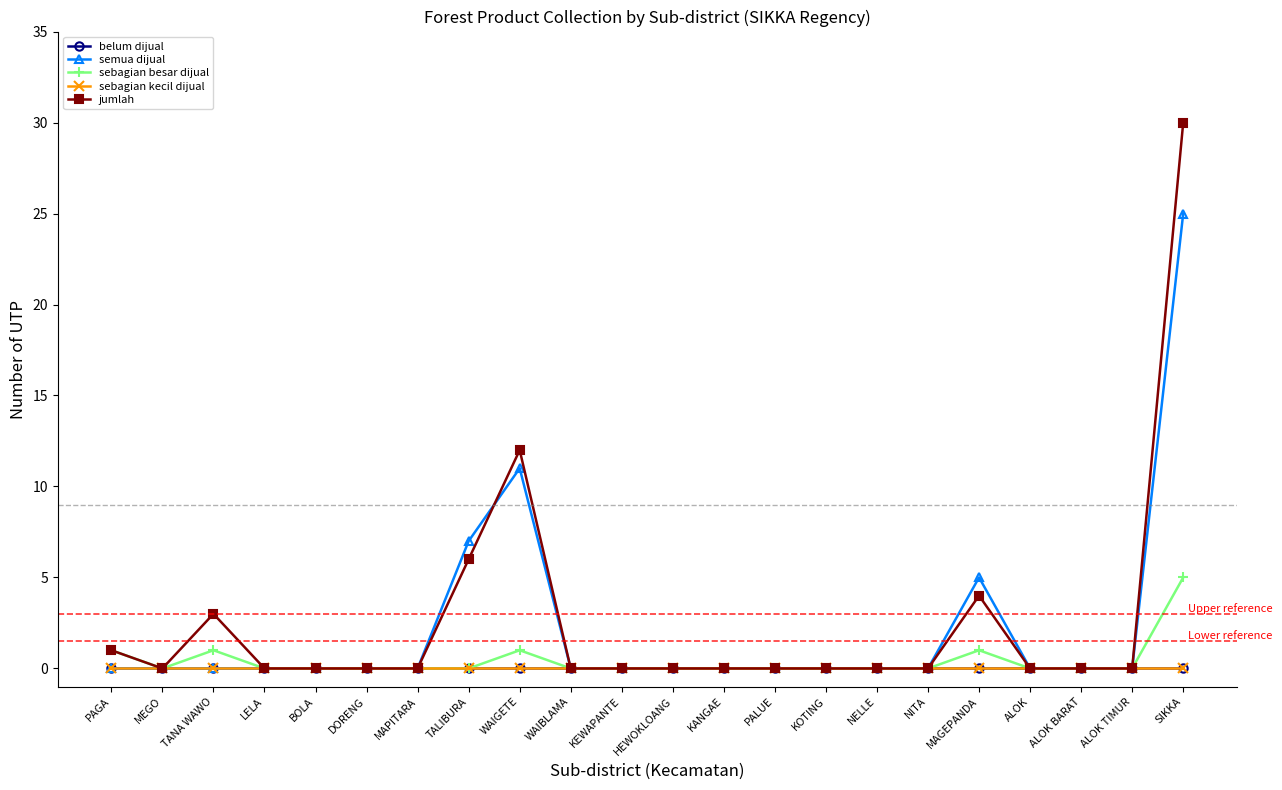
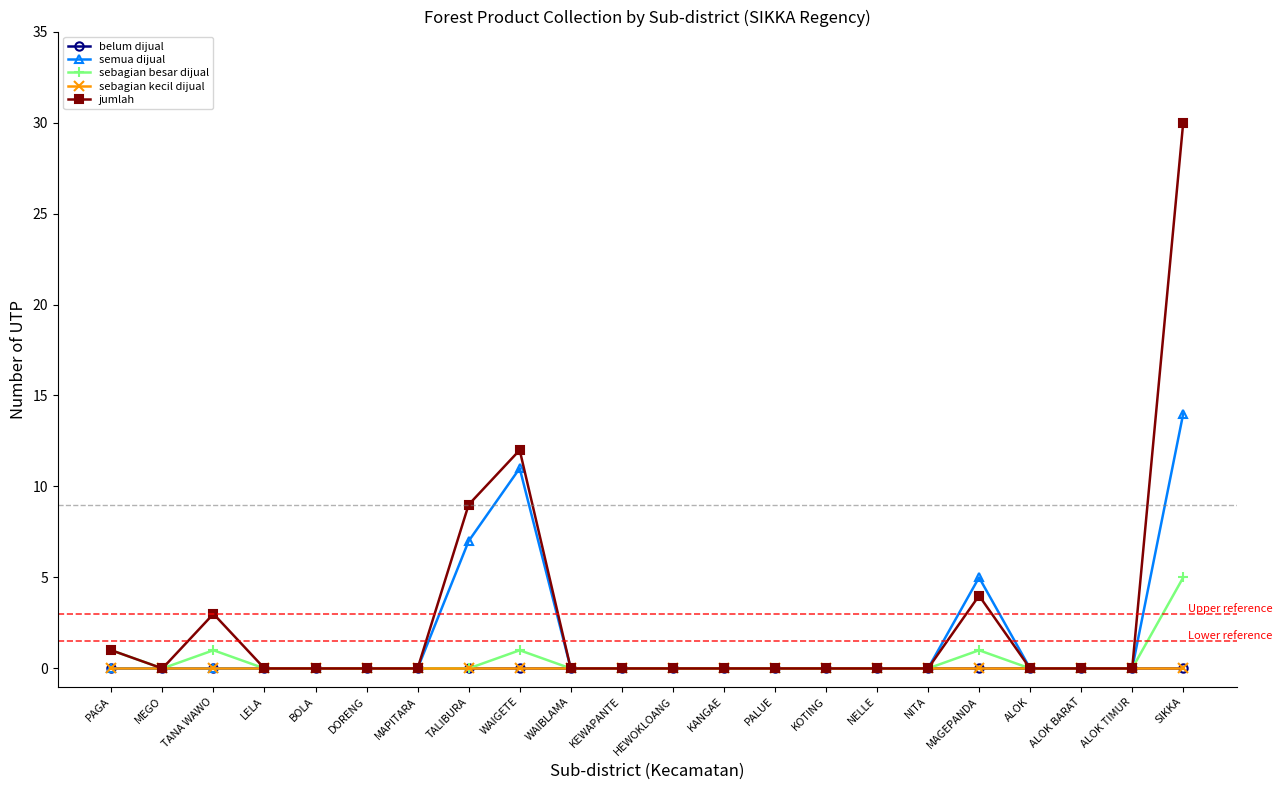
  {
    "sebagian kecil dijual": {
      "WAIGETE": 0,
      "MAGEPANDA": 0,
      "SIKKA": 0
    },
    "semua dijual": {
      "TALIBURA": 7,
      "WAIGETE": 11,
      "MAGEPANDA": 5,
-     "SIKKA": 25
+     "SIKKA": 14
    },
    "sebagian besar dijual": {
      "TANA WAWO": 1,
      "WAIGETE": 1,
      "MAGEPANDA": 1,
      "SIKKA": 5
    },
    "jumlah": {
      "TANA WAWO": 3,
-     "TALIBURA": 6,
+     "TALIBURA": 9,
      "WAIGETE": 12,
      "MAGEPANDA": 4,
      "SIKKA": 30
    }
  }
